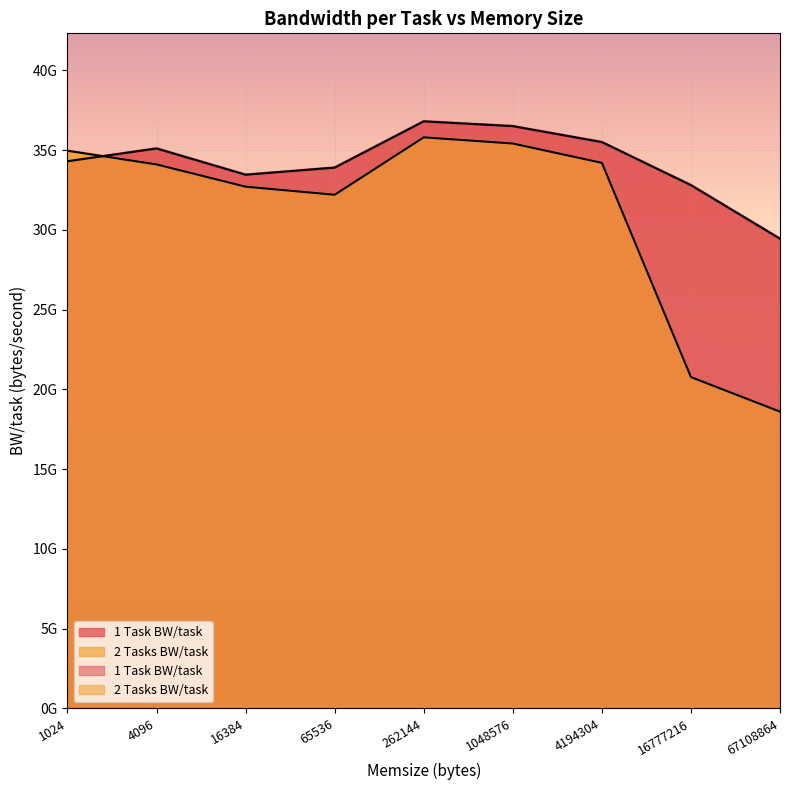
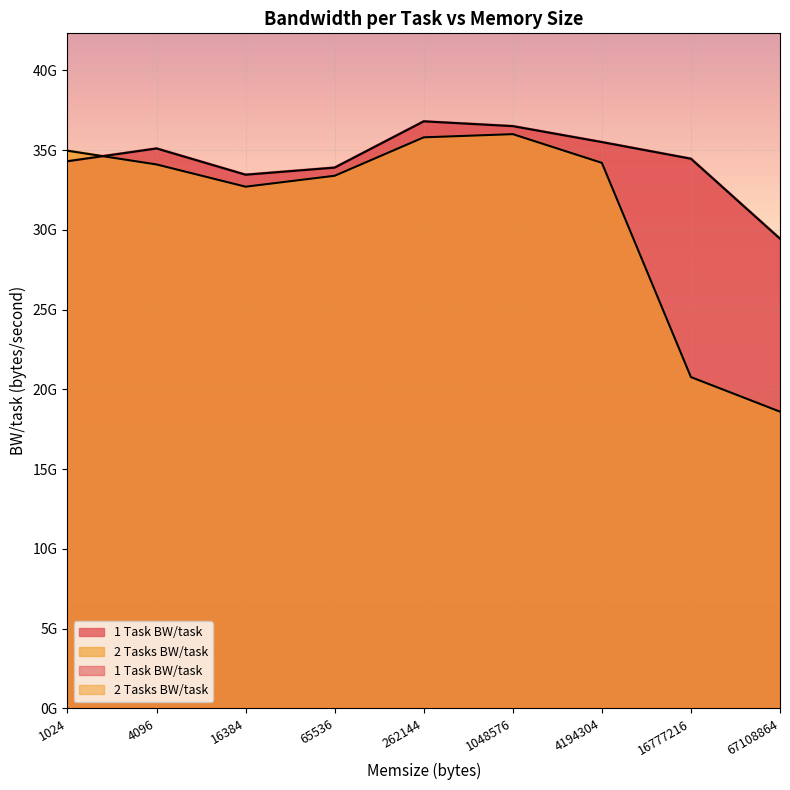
  {
    "1 Task BW/task": {
      "1024": 34300000000,
      "4096": 35100000000,
      "16384": 33500000000,
      "65536": 33900000000,
      "262144": 36800000000,
      "1048576": 36500000000,
      "4194304": 35500000000,
-     "16777216": 32800000000,
+     "16777216": 34500000000,
      "67108864": 29400000000
    },
    "2 Tasks BW/task": {
      "1024": 35000000000,
      "4096": 34100000000,
      "16384": 32700000000,
-     "65536": 32200000000,
+     "65536": 33400000000,
      "262144": 35800000000,
-     "1048576": 35400000000,
+     "1048576": 36000000000,
      "4194304": 34200000000,
      "16777216": 20800000000,
      "67108864": 18600000000
    }
  }
